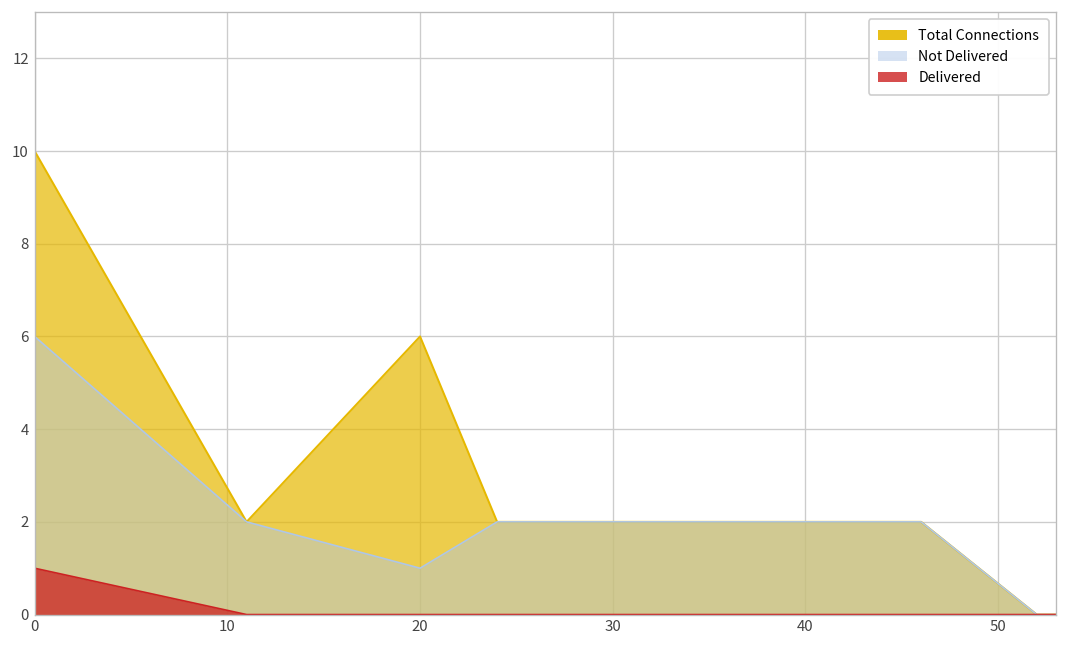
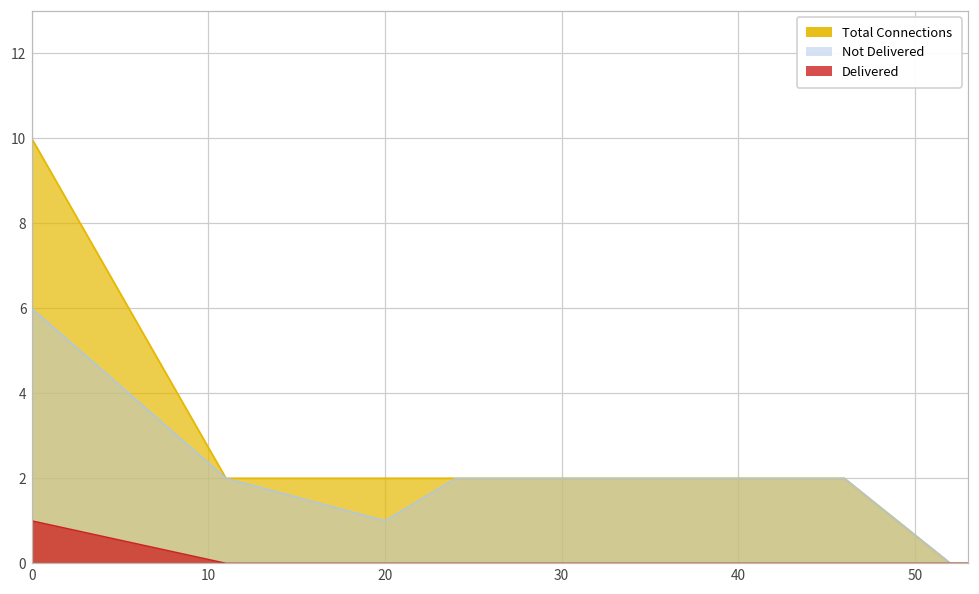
  {
    "Total Connections": {
      "0": 10,
-     "20": 6
+     "20": 2
    },
    "Not Delivered": {
      "0": 6,
      "20": 1
    },
    "Delivered": {
      "0": 1,
      "20": 0
    }
  }
